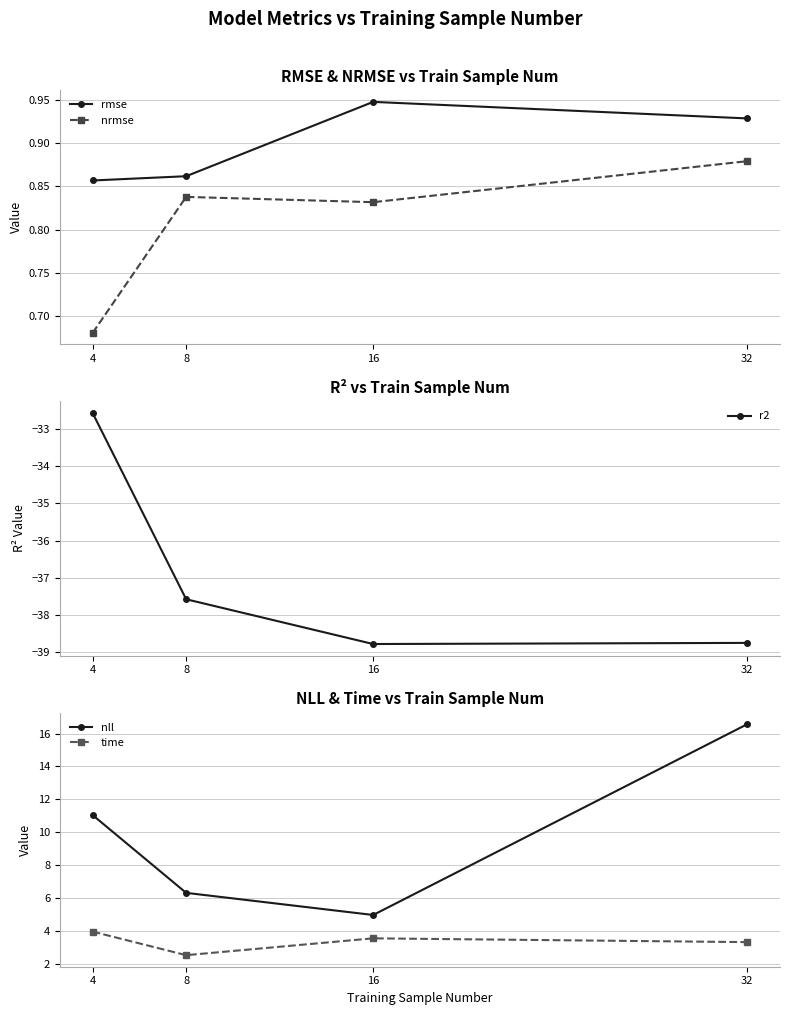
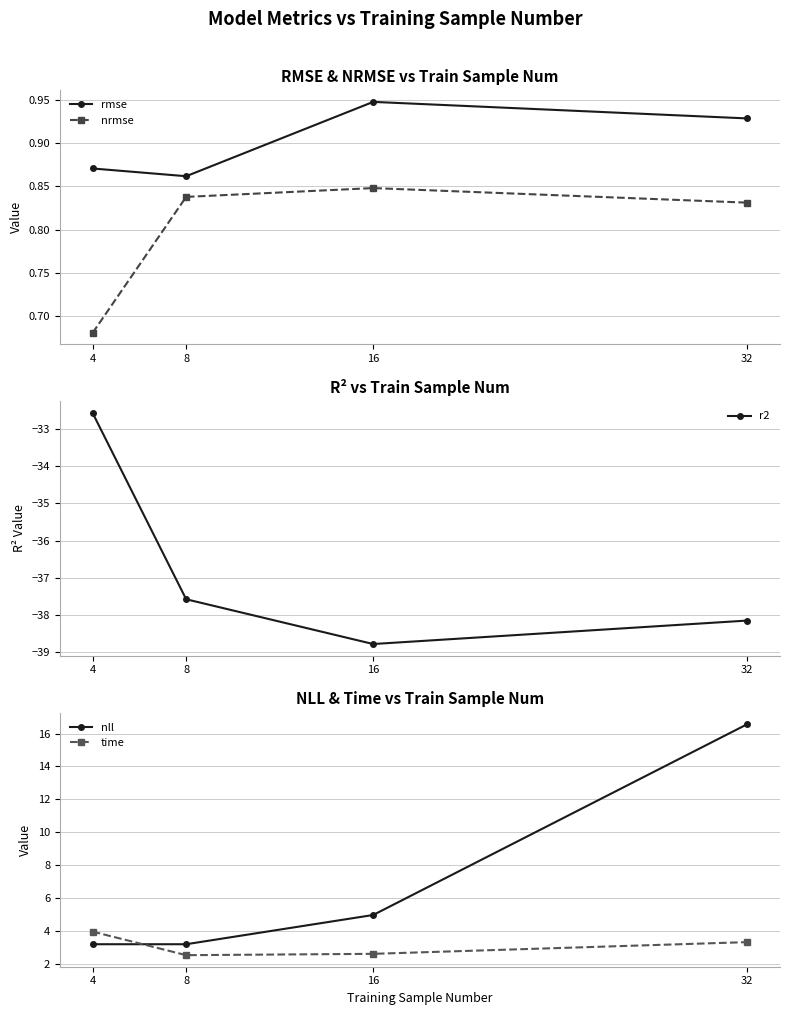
  {
    "RMSE & NRMSE vs Train Sample Num": {
      "rmse": {
-       "4": 0.86,
+       "4": 0.87,
        "8": 0.86,
        "16": 0.95,
        "32": 0.93
      },
      "nrmse": {
        "4": 0.68,
        "8": 0.84,
-       "16": 0.83,
-       "32": 0.88
+       "16": 0.85,
+       "32": 0.83
      }
    },
    "R² vs Train Sample Num": {
      "4": -32.6,
      "8": -37.6,
      "16": -38.8,
-     "32": -38.7
+     "32": -38.1
    },
    "NLL & Time vs Train Sample Num": {
      "nll": {
-       "4": 11.0,
-       "8": 6.3,
+       "4": 3.2,
+       "8": 3.2,
        "16": 5.0,
        "32": 16.6
      },
      "time": {
        "4": 3.9,
        "8": 2.5,
-       "16": 3.5,
+       "16": 2.6,
        "32": 3.3
      }
    }
  }
